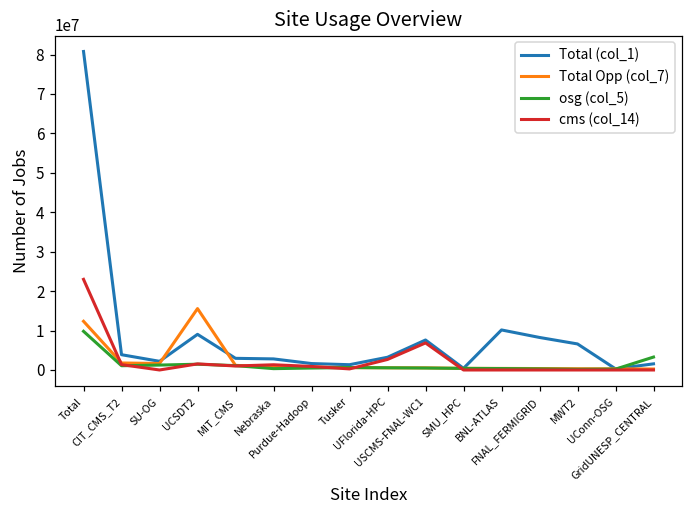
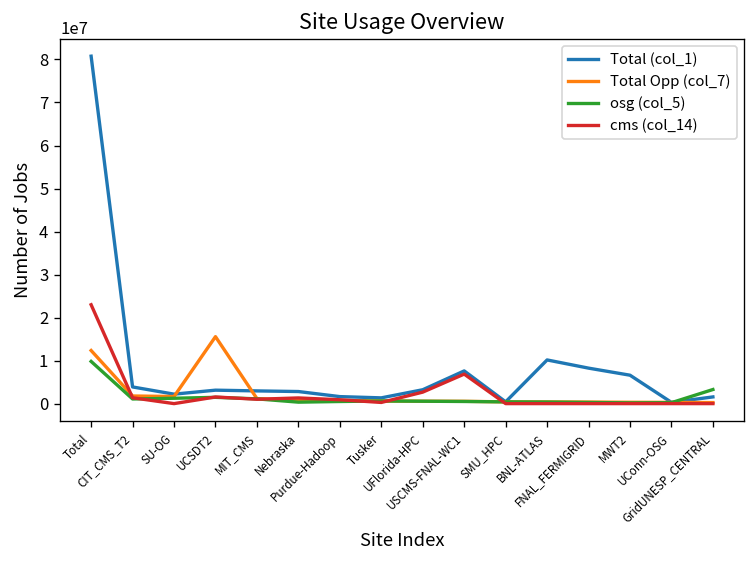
  {
    "Total (col_1)": {
      "Total": 81000000,
      "CIT_CMS_T2": 4000000,
-     "UCSDT2": 9000000,
+     "UCSDT2": 3000000,
      "MIT_CMS": 3000000,
      "Nebraska": 3000000,
      "Purdue-Hadoop": 2000000,
      "Tusker": 1000000,
      "USCMS-FNAL-WC1": 8000000,
      "BNL-ATLAS": 10000000,
      "FNAL_FERMIGRID": 8000000,
      "MWT2": 7000000,
      "GridUNESP_CENTRAL": 2000000
    },
    "Total Opp (col_7)": {
      "Total": 12000000,
      "UCSDT2": 16000000
    },
    "osg (col_5)": {
      "Total": 10000000,
      "GridUNESP_CENTRAL": 3000000
    },
    "cms (col_14)": {
      "Total": 23000000,
      "SU-OG": 0,
      "USCMS-FNAL-WC1": 7000000
    }
  }
